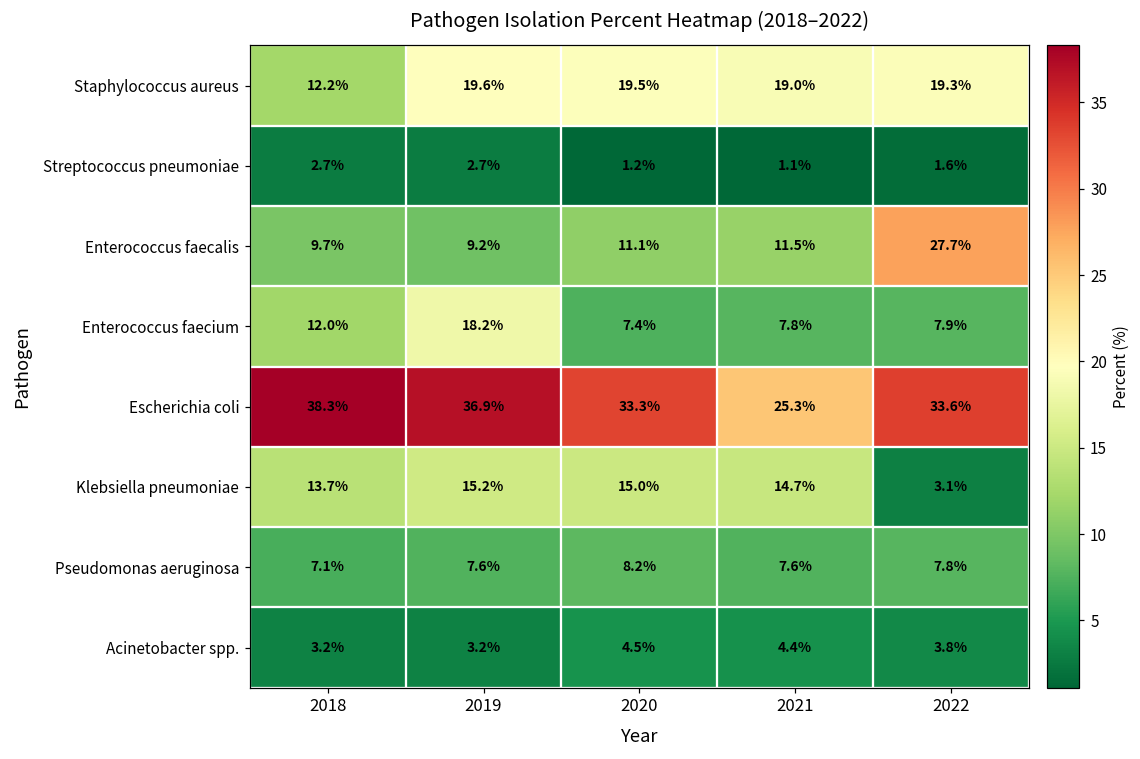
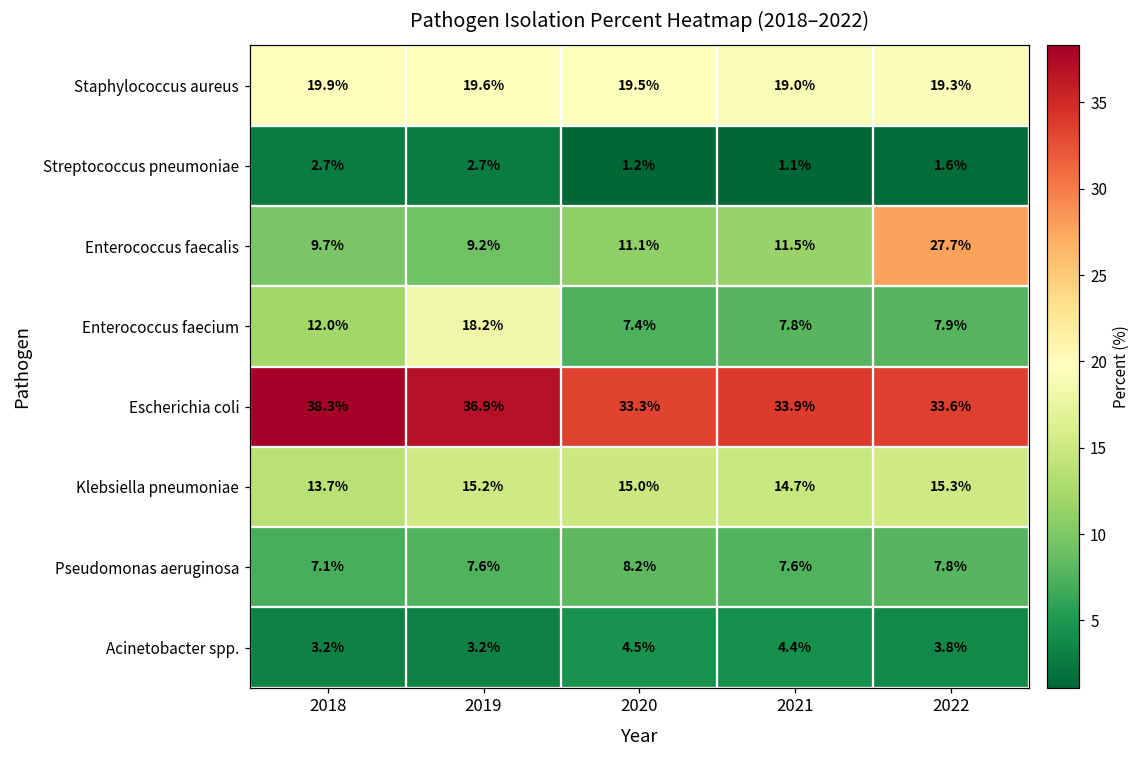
  {
    "Staphylococcus aureus": {
-     "2018": "12.2%",
+     "2018": "19.9%",
      "2019": "19.6%",
      "2020": "19.5%",
      "2021": "19.0%",
      "2022": "19.3%"
    },
    "Streptococcus pneumoniae": {
      "2018": "2.7%",
      "2019": "2.7%",
      "2020": "1.2%",
      "2021": "1.1%",
      "2022": "1.6%"
    },
    "Enterococcus faecalis": {
      "2018": "9.7%",
      "2019": "9.2%",
      "2020": "11.1%",
      "2021": "11.5%",
      "2022": "27.7%"
    },
    "Enterococcus faecium": {
      "2018": "12.0%",
      "2019": "18.2%",
      "2020": "7.4%",
      "2021": "7.8%",
      "2022": "7.9%"
    },
    "Escherichia coli": {
      "2018": "38.3%",
      "2019": "36.9%",
      "2020": "33.3%",
-     "2021": "25.3%",
+     "2021": "33.9%",
      "2022": "33.6%"
    },
    "Klebsiella pneumoniae": {
      "2018": "13.7%",
      "2019": "15.2%",
      "2020": "15.0%",
      "2021": "14.7%",
-     "2022": "3.1%"
+     "2022": "15.3%"
    },
    "Pseudomonas aeruginosa": {
      "2018": "7.1%",
      "2019": "7.6%",
      "2020": "8.2%",
      "2021": "7.6%",
      "2022": "7.8%"
    },
    "Acinetobacter spp.": {
      "2018": "3.2%",
      "2019": "3.2%",
      "2020": "4.5%",
      "2021": "4.4%",
      "2022": "3.8%"
    }
  }
